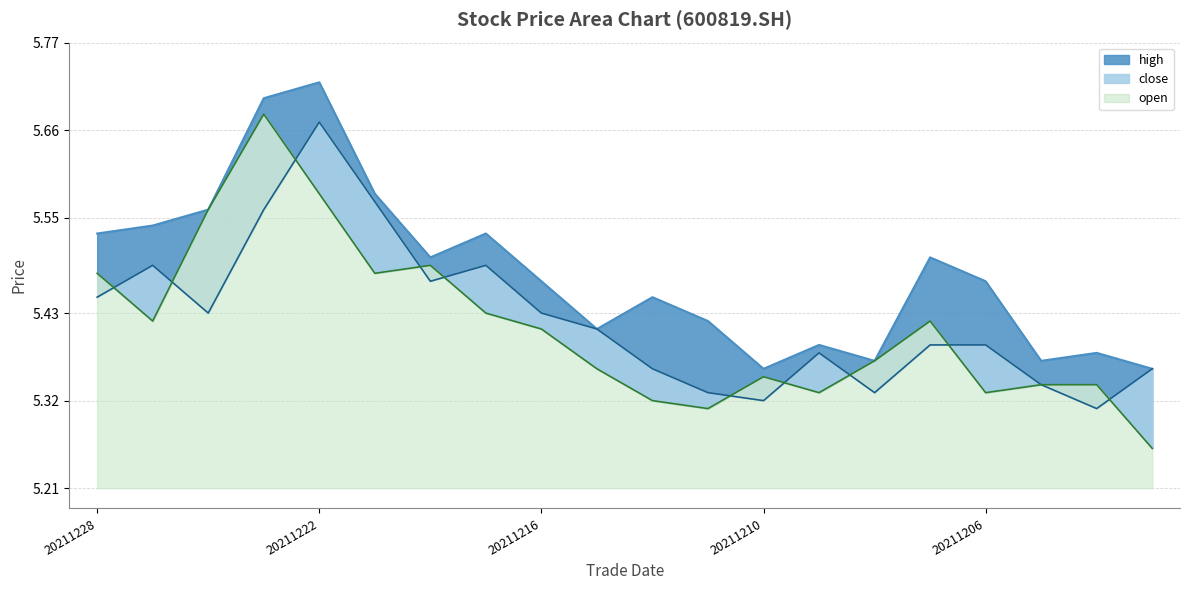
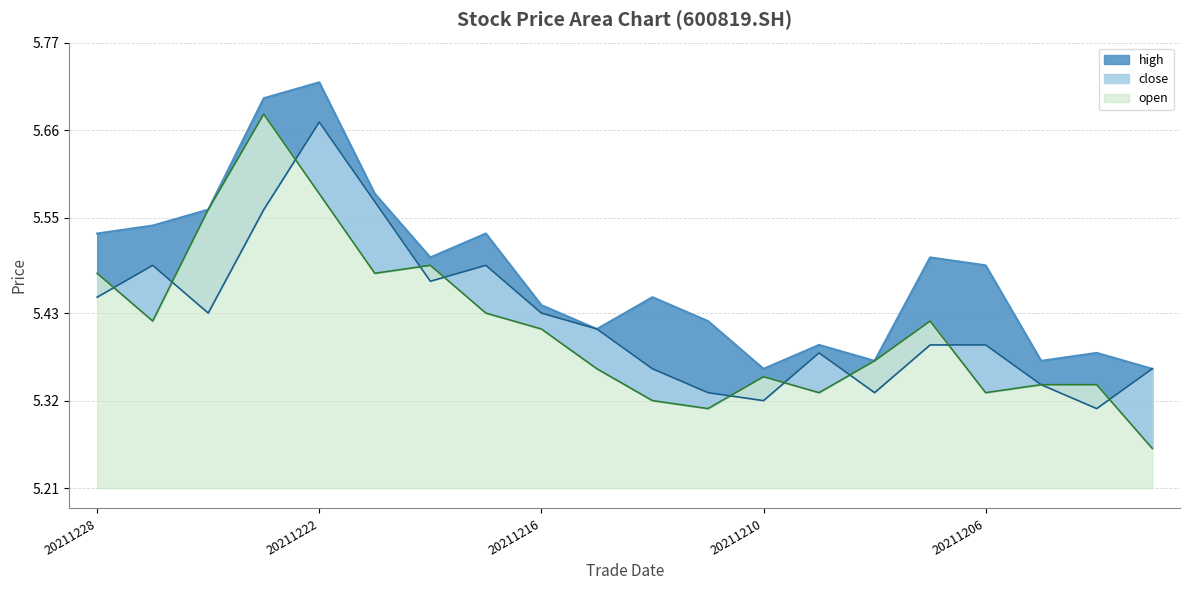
  {
    "high": {
      "20211228": 5.53,
      "20211222": 5.72,
-     "20211216": 5.47,
+     "20211216": 5.44,
      "20211210": 5.36,
-     "20211206": 5.47
+     "20211206": 5.49
    }
  }
